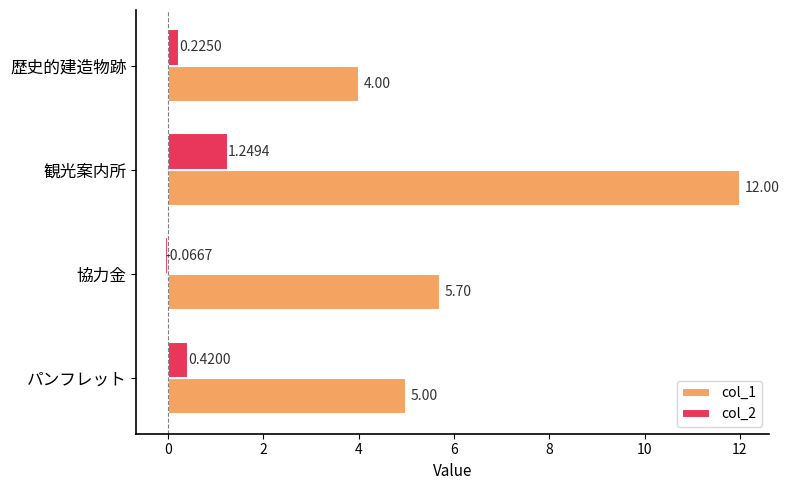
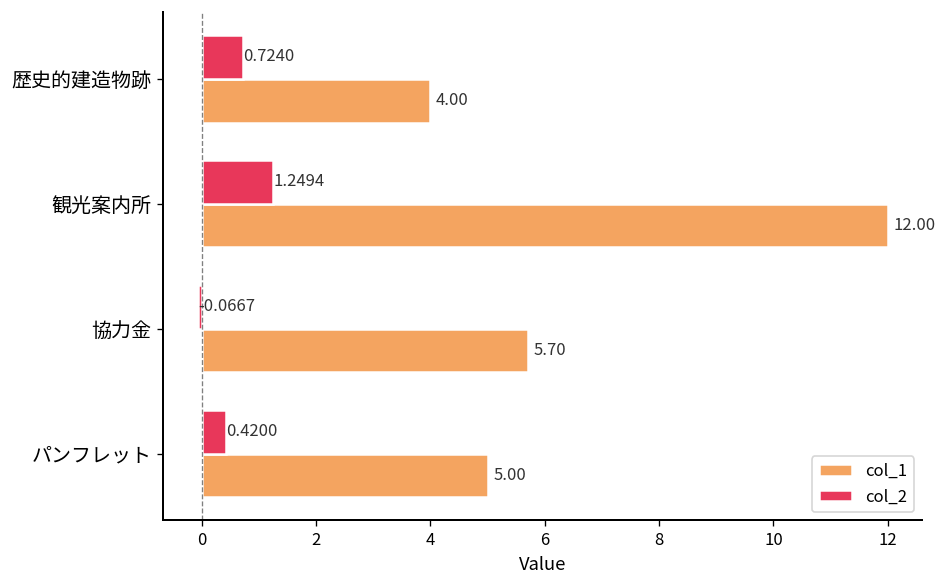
  {
    "col_1": {
      "歴史的建造物跡": 4.00,
      "観光案内所": 12.00,
      "協力金": 5.70,
      "パンフレット": 5.00
    },
    "col_2": {
-     "歴史的建造物跡": 0.2250,
+     "歴史的建造物跡": 0.7240,
      "観光案内所": 1.2494,
      "協力金": -0.0667,
      "パンフレット": 0.4200
    }
  }
